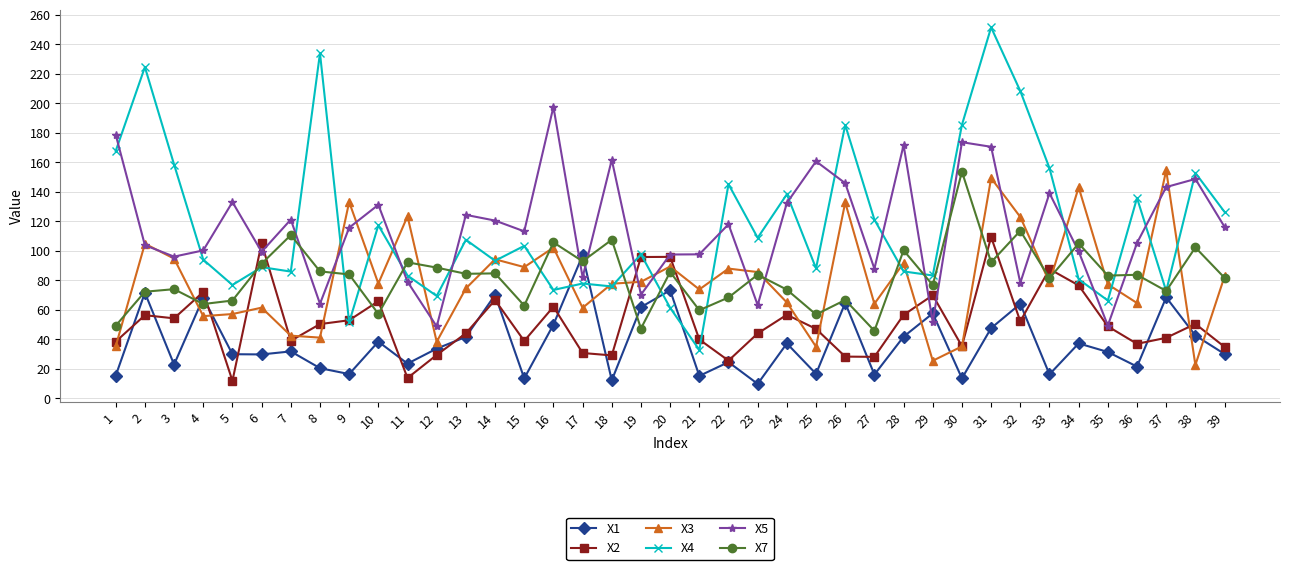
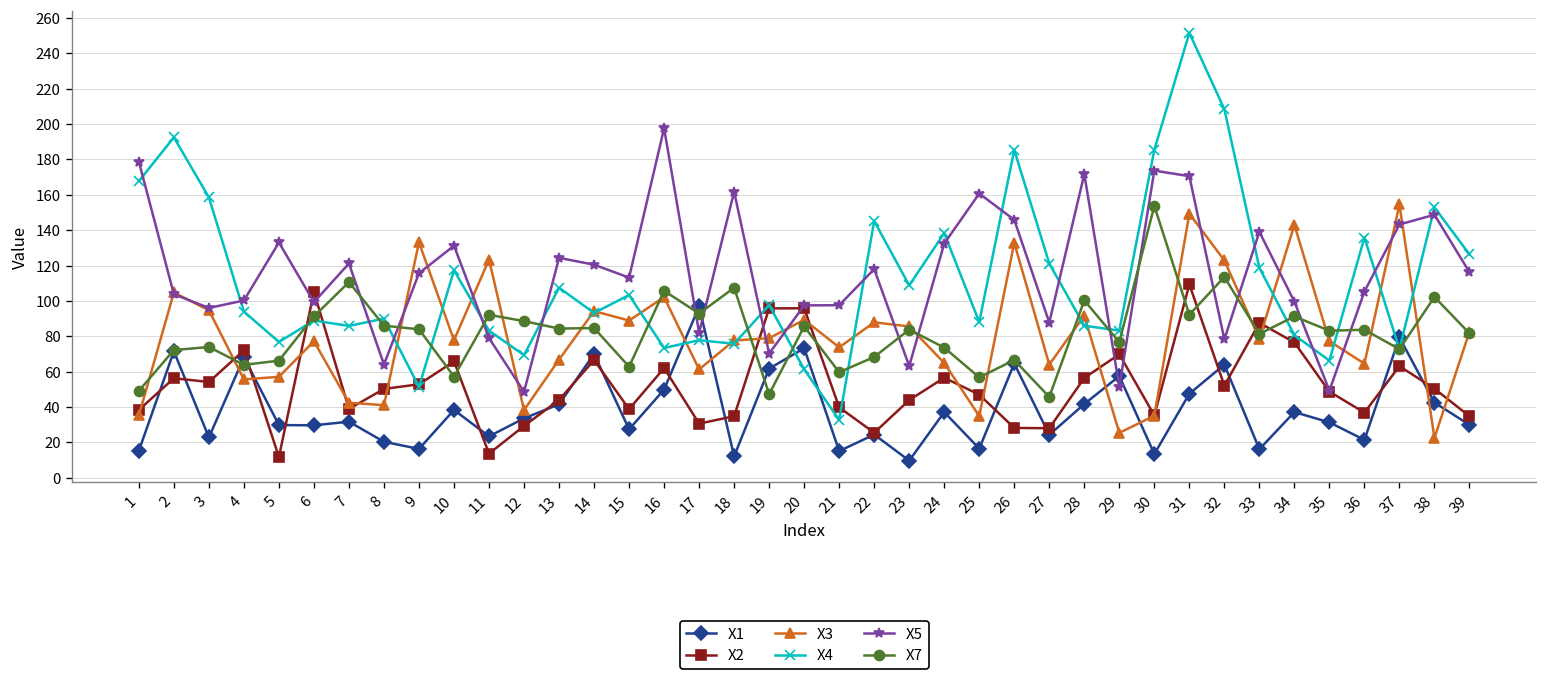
  {
    "X1": {
      "1": 15,
      "3": 23,
      "4": 68,
      "5": 30,
      "6": 30,
      "7": 32,
      "8": 20,
      "9": 16,
      "10": 38,
      "11": 23,
      "12": 34,
      "13": 42,
      "14": 70,
-     "15": 13,
+     "15": 27,
      "16": 50,
      "17": 97,
      "18": 12,
      "19": 62,
      "20": 73,
      "21": 15,
      "23": 10,
      "24": 37,
      "25": 16,
      "26": 65,
-     "27": 16,
+     "27": 24,
      "28": 42,
      "29": 57,
      "30": 13,
      "31": 47,
      "32": 64,
      "33": 16,
      "34": 37,
      "35": 31,
      "36": 21,
-     "37": 68,
+     "37": 79,
      "38": 42,
      "39": 30
    },
    "X2": {
      "1": 38,
      "2": 56,
      "3": 54,
      "4": 72,
      "5": 12,
      "6": 105,
      "7": 39,
      "8": 50,
      "10": 66,
      "11": 14,
      "12": 29,
      "13": 44,
      "14": 67,
      "15": 39,
      "16": 62,
      "17": 31,
-     "18": 29,
+     "18": 35,
      "19": 96,
      "21": 40,
      "23": 44,
      "24": 57,
      "25": 47,
      "26": 28,
      "27": 28,
      "28": 56,
      "29": 70,
      "31": 109,
      "32": 52,
      "33": 88,
      "34": 76,
      "36": 37,
-     "37": 41,
+     "37": 63,
      "38": 50,
      "39": 35
    },
    "X3": {
      "1": 35,
      "4": 56,
      "5": 57,
-     "6": 61,
+     "6": 77,
      "7": 42,
      "8": 41,
      "9": 133,
      "10": 78,
      "11": 123,
      "12": 38,
-     "13": 74,
+     "13": 67,
      "15": 89,
      "16": 102,
      "17": 61,
      "18": 78,
      "19": 79,
      "20": 89,
      "21": 74,
      "22": 88,
      "23": 86,
      "24": 65,
      "25": 35,
      "26": 133,
      "27": 64,
      "28": 92,
      "29": 25,
      "31": 149,
      "32": 123,
      "33": 79,
      "34": 143,
      "35": 77,
      "36": 65,
      "37": 155,
      "38": 23
    },
    "X4": {
      "1": 168,
-     "2": 225,
+     "2": 192,
      "3": 158,
      "4": 94,
      "5": 77,
      "6": 89,
      "7": 86,
-     "8": 234,
+     "8": 90,
      "10": 117,
      "11": 83,
      "12": 69,
      "13": 107,
      "15": 103,
      "16": 73,
      "17": 78,
      "18": 76,
      "19": 98,
      "20": 61,
      "21": 33,
      "22": 145,
      "23": 109,
      "24": 138,
      "25": 88,
      "26": 185,
      "27": 121,
      "28": 86,
      "29": 83,
      "30": 185,
      "31": 252,
      "32": 208,
-     "33": 156,
+     "33": 119,
      "34": 81,
      "35": 66,
      "36": 136,
      "38": 153,
      "39": 126
    },
    "X7": {
      "1": 49,
      "3": 74,
      "4": 64,
      "5": 66,
      "6": 91,
      "7": 111,
      "8": 86,
      "9": 84,
      "10": 57,
      "11": 92,
      "12": 89,
      "13": 84,
      "14": 85,
      "15": 63,
      "16": 106,
      "17": 93,
      "18": 107,
      "19": 47,
      "20": 86,
      "21": 60,
      "22": 68,
      "23": 84,
      "24": 74,
      "25": 57,
      "26": 67,
      "27": 46,
      "28": 100,
      "29": 77,
      "30": 154,
      "31": 92,
      "32": 114,
      "33": 81,
-     "34": 105,
+     "34": 91,
      "35": 83,
      "36": 84,
      "38": 102
    }
  }
